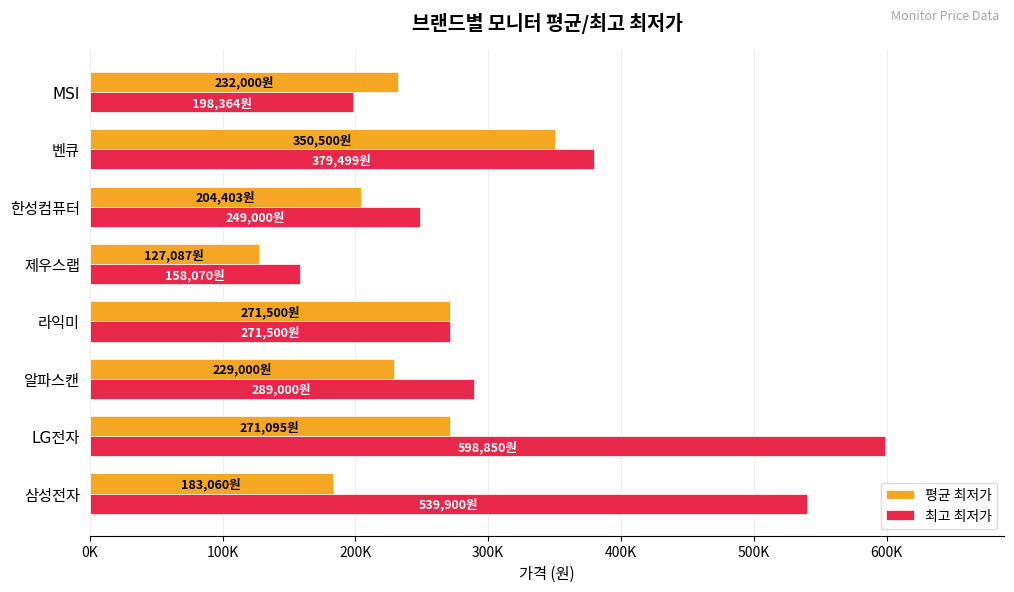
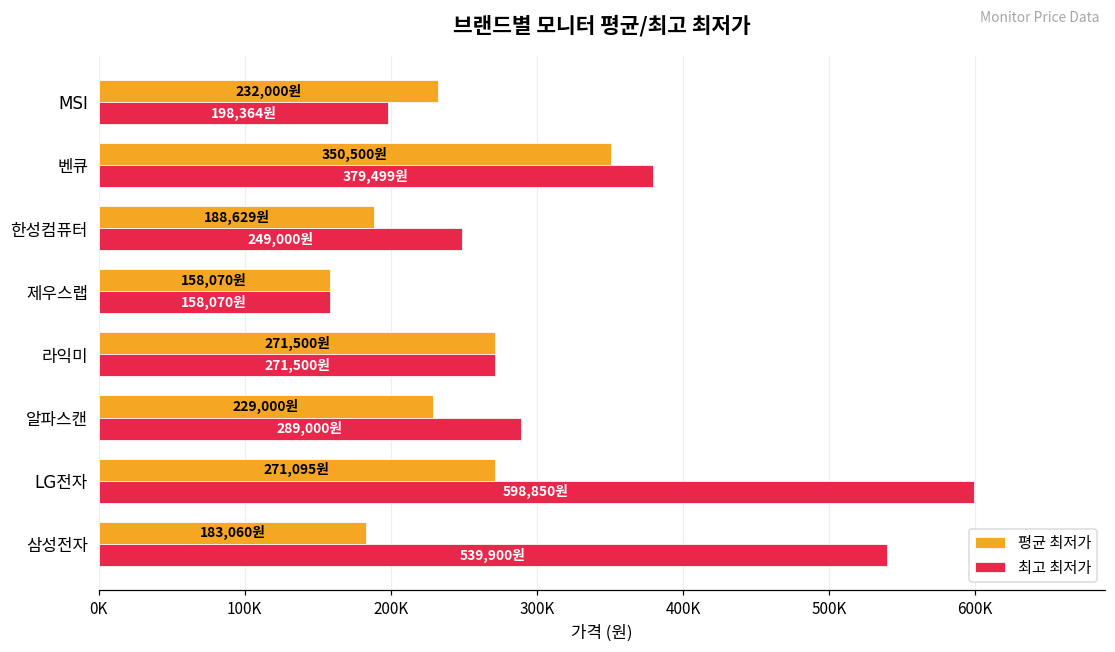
  {
    "평균 최저가": {
      "MSI": "232,000원",
      "벤큐": "350,500원",
-     "한성컴퓨터": "204,403원",
-     "제우스랩": "127,087원",
+     "한성컴퓨터": "188,629원",
+     "제우스랩": "158,070원",
      "라익미": "271,500원",
      "알파스캔": "229,000원",
      "LG전자": "271,095원",
      "삼성전자": "183,060원"
    },
    "최고 최저가": {
      "MSI": "198,364원",
      "벤큐": "379,499원",
      "한성컴퓨터": "249,000원",
      "제우스랩": "158,070원",
      "라익미": "271,500원",
      "알파스캔": "289,000원",
      "LG전자": "598,850원",
      "삼성전자": "539,900원"
    }
  }
